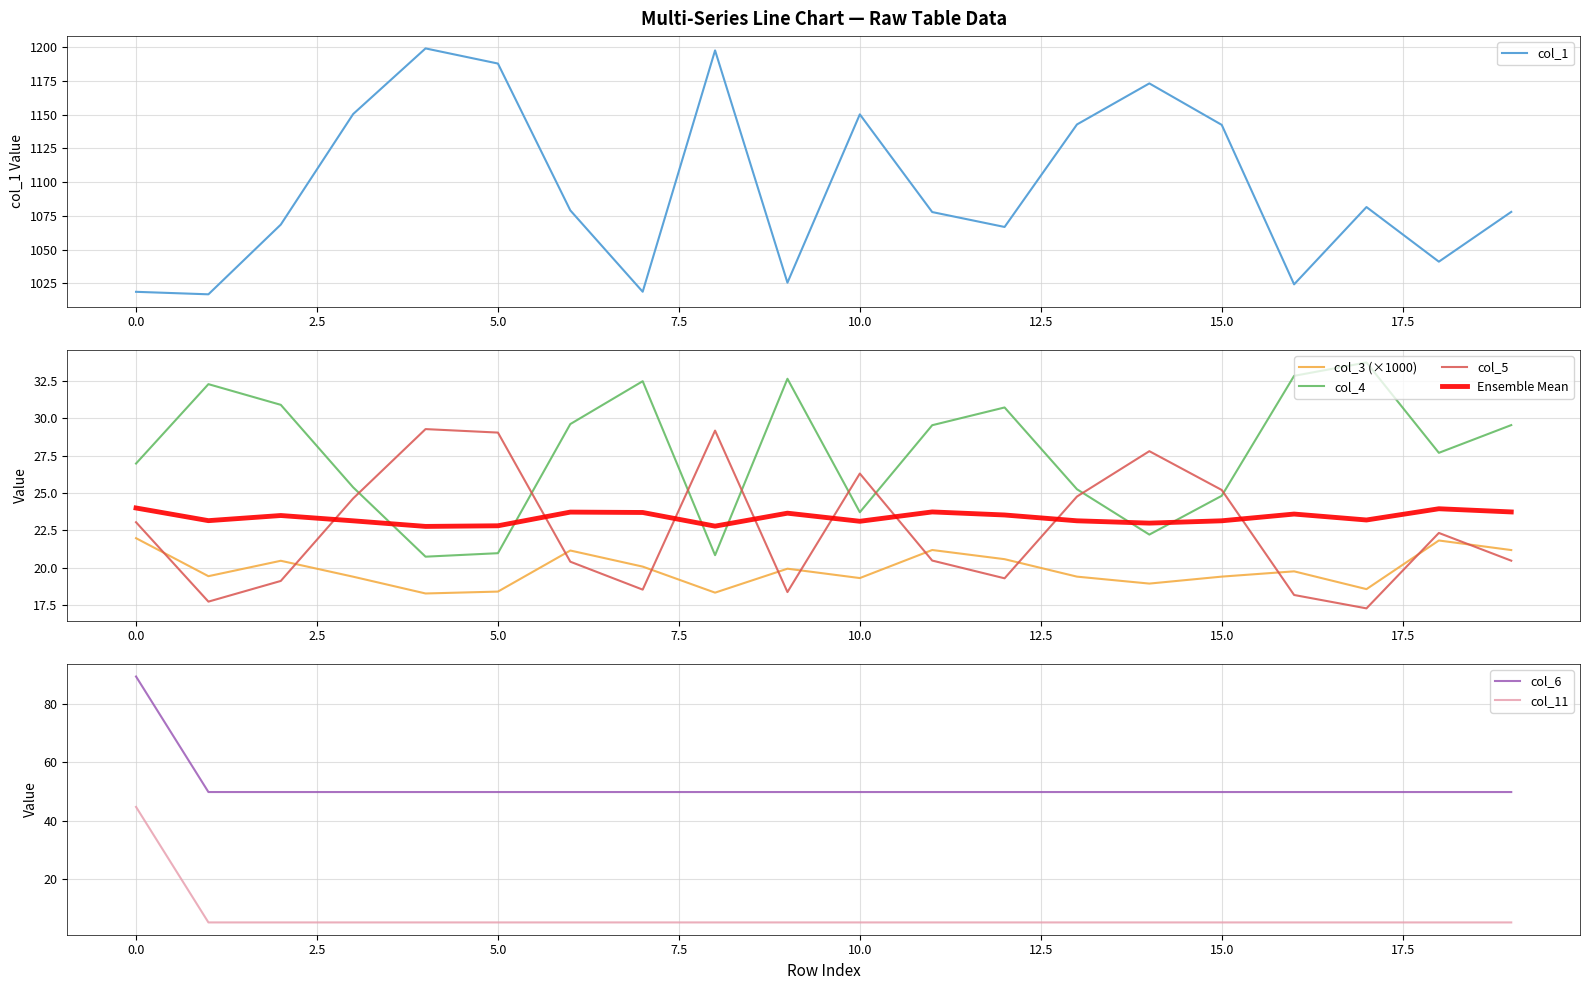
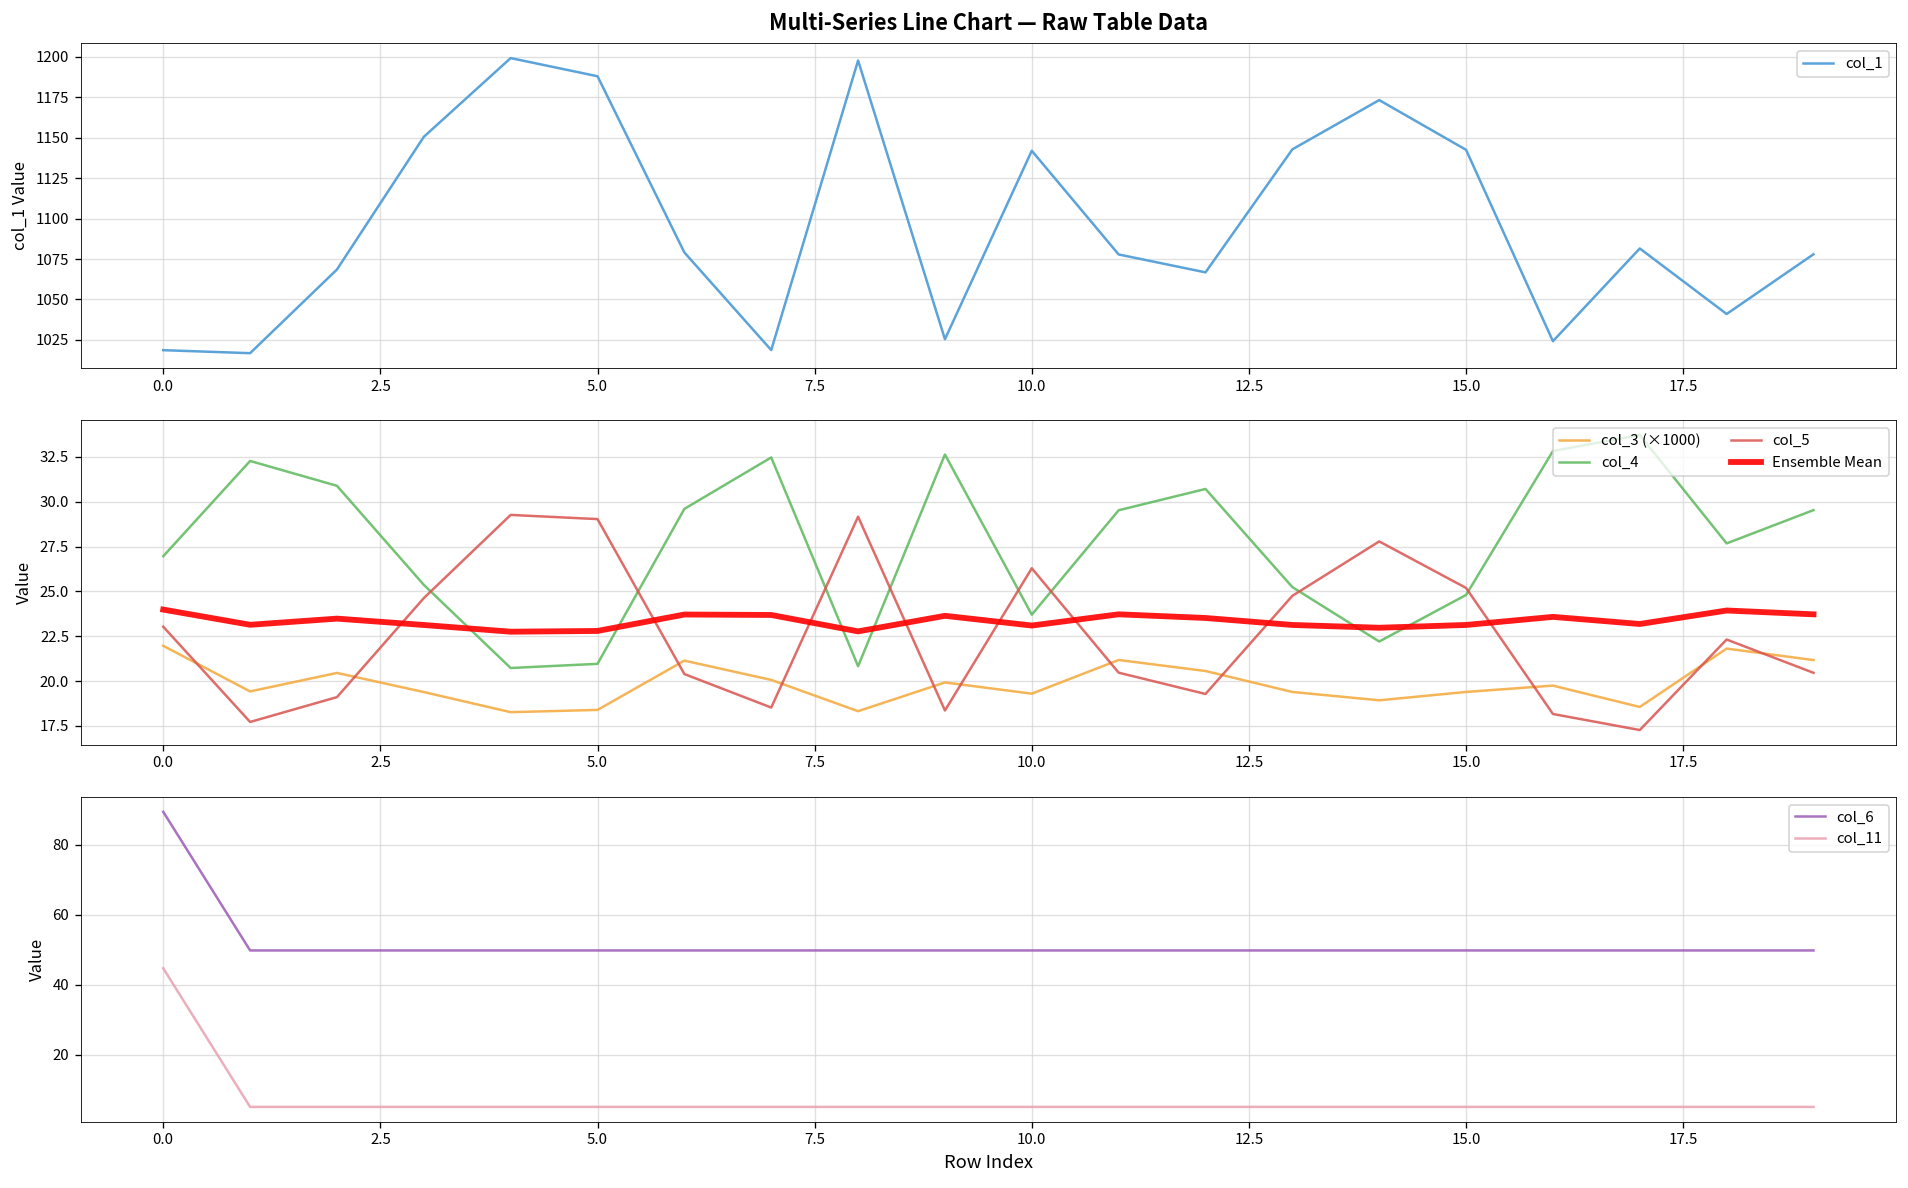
  {
    "Multi-Series Line Chart — Raw Table Data": {
      "0.0": 1019,
      "5.0": 1188,
-     "10.0": 1150,
+     "10.0": 1142,
      "15.0": 1142
    }
  }
